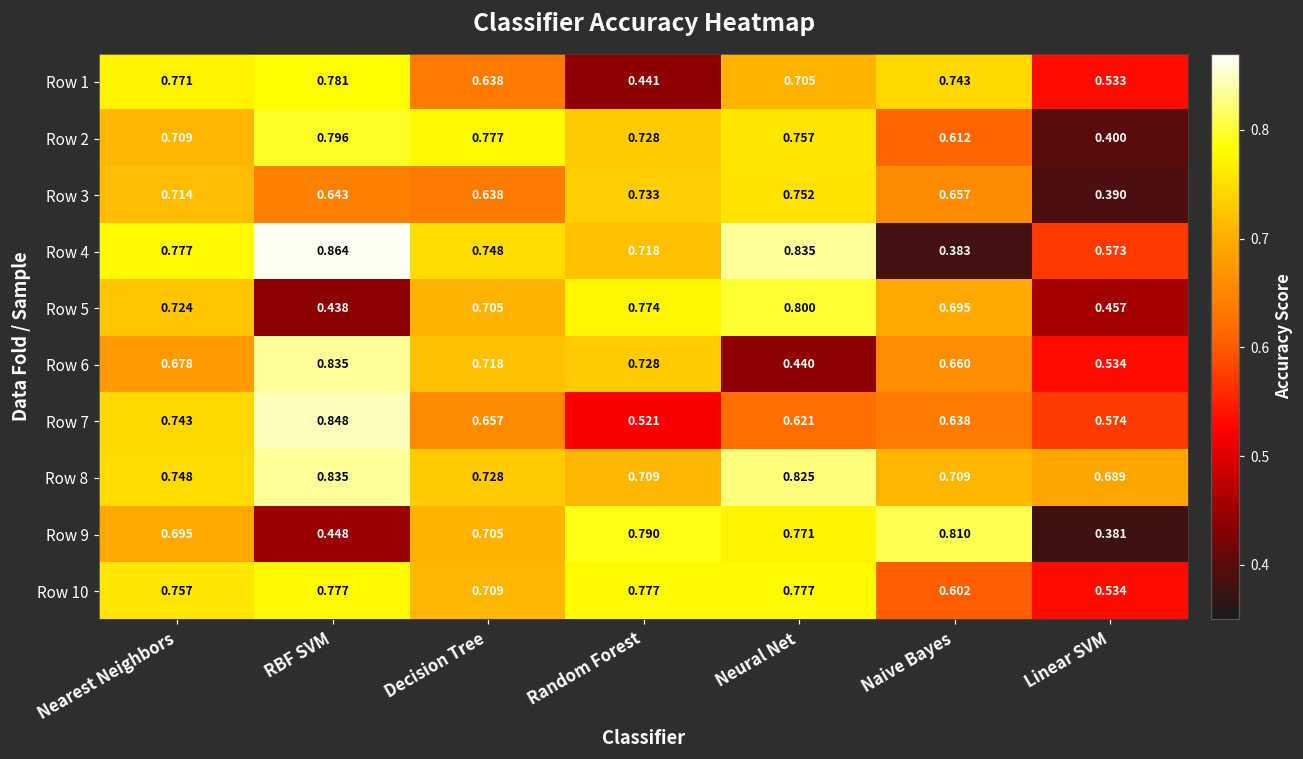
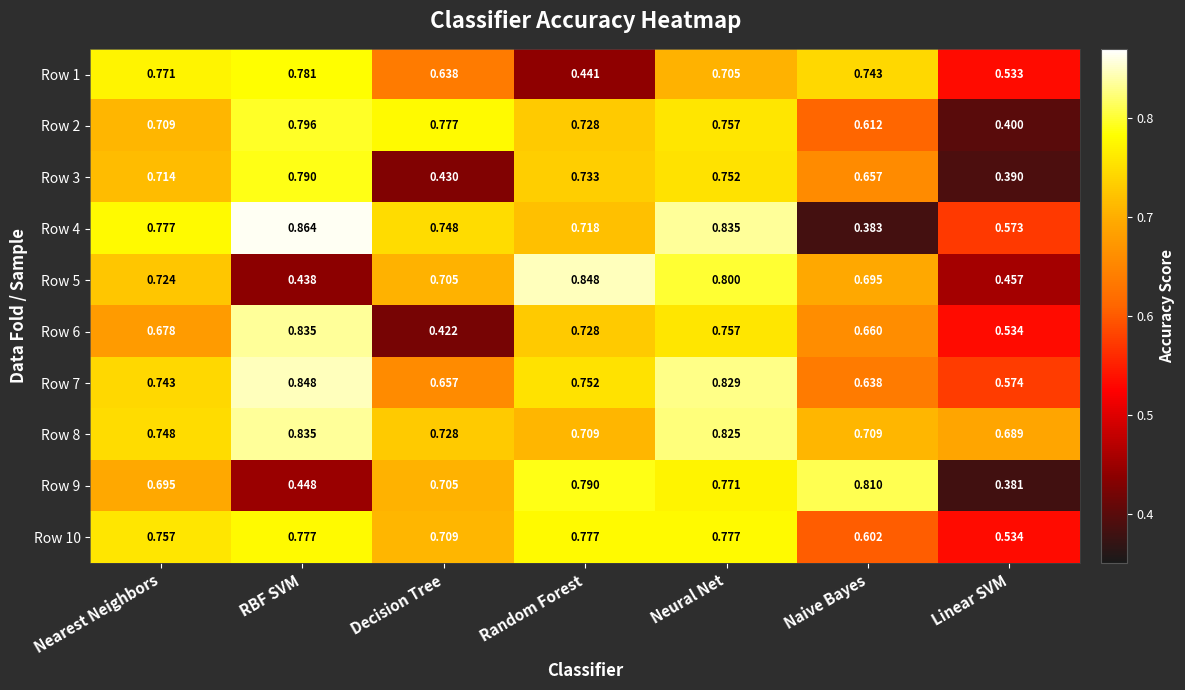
  {
    "Row 1": {
      "Nearest Neighbors": 0.771,
      "RBF SVM": 0.781,
      "Decision Tree": 0.638,
      "Random Forest": 0.441,
      "Neural Net": 0.705,
      "Naive Bayes": 0.743,
      "Linear SVM": 0.533
    },
    "Row 2": {
      "Nearest Neighbors": 0.709,
      "RBF SVM": 0.796,
      "Decision Tree": 0.777,
      "Random Forest": 0.728,
      "Neural Net": 0.757,
      "Naive Bayes": 0.612,
      "Linear SVM": 0.400
    },
    "Row 3": {
      "Nearest Neighbors": 0.714,
-     "RBF SVM": 0.643,
-     "Decision Tree": 0.638,
+     "RBF SVM": 0.790,
+     "Decision Tree": 0.430,
      "Random Forest": 0.733,
      "Neural Net": 0.752,
      "Naive Bayes": 0.657,
      "Linear SVM": 0.390
    },
    "Row 4": {
      "Nearest Neighbors": 0.777,
      "RBF SVM": 0.864,
      "Decision Tree": 0.748,
      "Random Forest": 0.718,
      "Neural Net": 0.835,
      "Naive Bayes": 0.383,
      "Linear SVM": 0.573
    },
    "Row 5": {
      "Nearest Neighbors": 0.724,
      "RBF SVM": 0.438,
      "Decision Tree": 0.705,
-     "Random Forest": 0.774,
+     "Random Forest": 0.848,
      "Neural Net": 0.800,
      "Naive Bayes": 0.695,
      "Linear SVM": 0.457
    },
    "Row 6": {
      "Nearest Neighbors": 0.678,
      "RBF SVM": 0.835,
-     "Decision Tree": 0.718,
+     "Decision Tree": 0.422,
      "Random Forest": 0.728,
-     "Neural Net": 0.440,
+     "Neural Net": 0.757,
      "Naive Bayes": 0.660,
      "Linear SVM": 0.534
    },
    "Row 7": {
      "Nearest Neighbors": 0.743,
      "RBF SVM": 0.848,
      "Decision Tree": 0.657,
-     "Random Forest": 0.521,
-     "Neural Net": 0.621,
+     "Random Forest": 0.752,
+     "Neural Net": 0.829,
      "Naive Bayes": 0.638,
      "Linear SVM": 0.574
    },
    "Row 8": {
      "Nearest Neighbors": 0.748,
      "RBF SVM": 0.835,
      "Decision Tree": 0.728,
      "Random Forest": 0.709,
      "Neural Net": 0.825,
      "Naive Bayes": 0.709,
      "Linear SVM": 0.689
    },
    "Row 9": {
      "Nearest Neighbors": 0.695,
      "RBF SVM": 0.448,
      "Decision Tree": 0.705,
      "Random Forest": 0.790,
      "Neural Net": 0.771,
      "Naive Bayes": 0.810,
      "Linear SVM": 0.381
    },
    "Row 10": {
      "Nearest Neighbors": 0.757,
      "RBF SVM": 0.777,
      "Decision Tree": 0.709,
      "Random Forest": 0.777,
      "Neural Net": 0.777,
      "Naive Bayes": 0.602,
      "Linear SVM": 0.534
    }
  }
